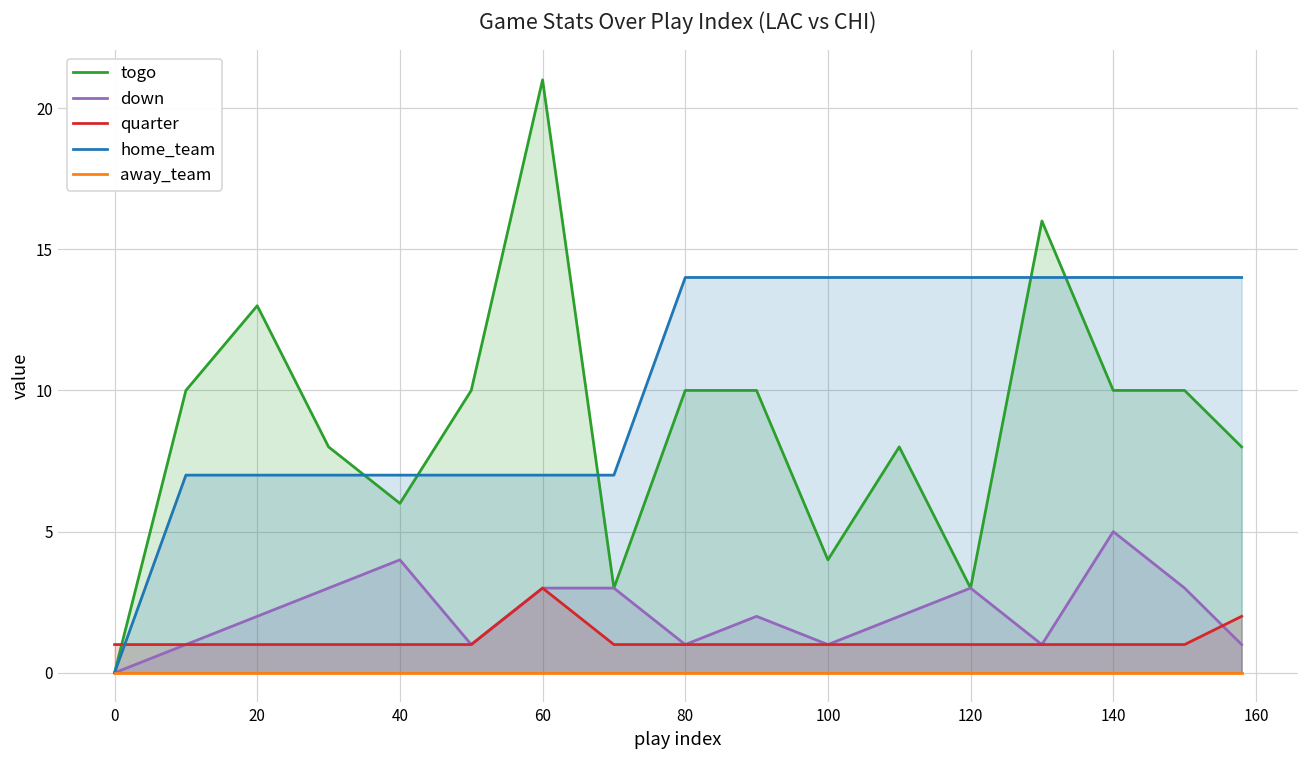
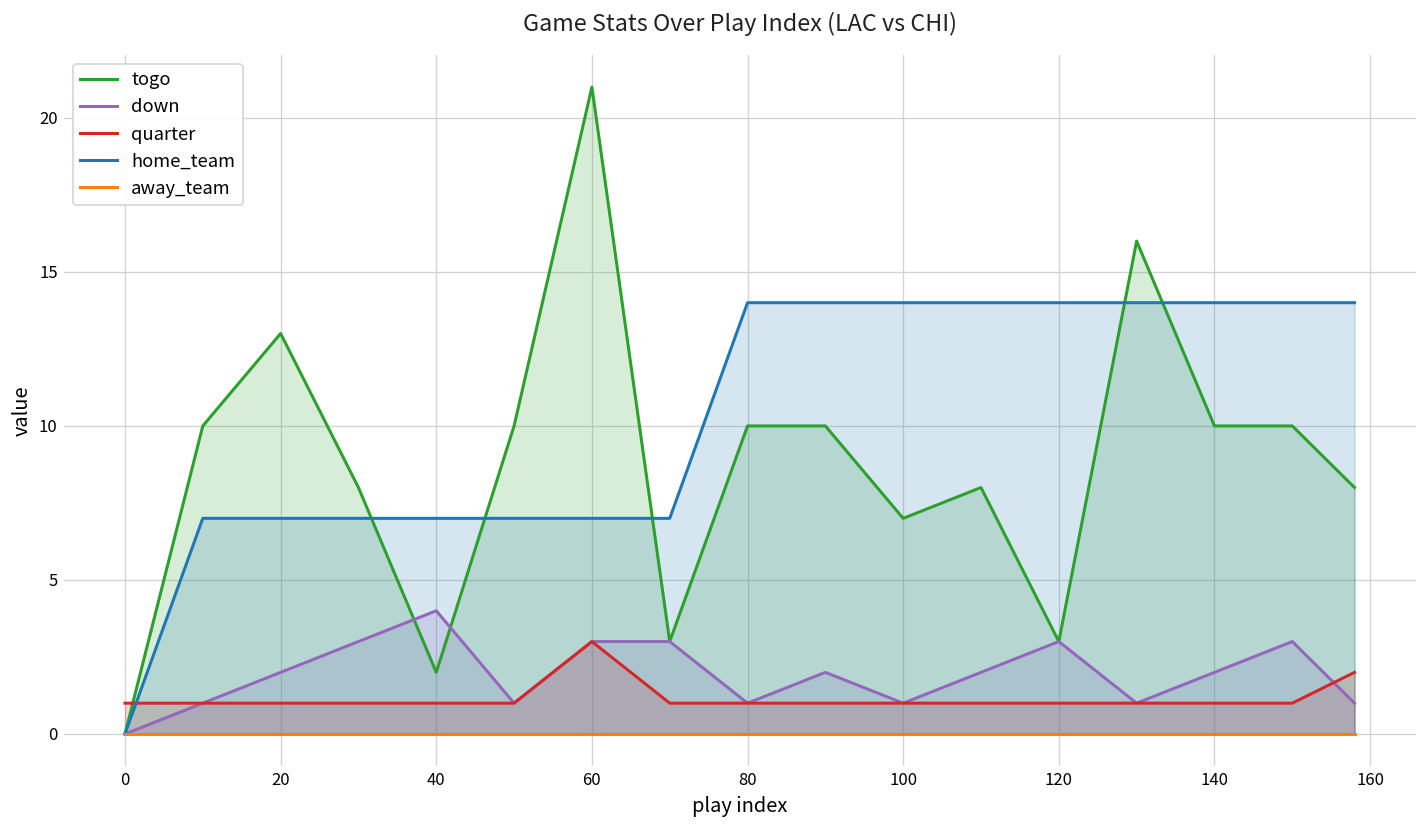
  {
    "togo": {
      "20": 13,
-     "40": 6,
+     "40": 2,
      "60": 21,
      "80": 10,
-     "100": 4,
+     "100": 7,
      "140": 10
    },
    "down": {
      "20": 2,
      "40": 4,
-     "140": 5
+     "140": 2
    },
    "quarter": {
      "0": 1,
      "20": 1,
      "40": 1,
      "120": 1,
      "140": 1
    },
    "home_team": {
      "20": 7,
      "40": 7,
      "60": 7,
      "80": 14,
      "100": 14,
      "120": 14,
      "140": 14
    },
    "away_team": {
      "20": 0,
      "40": 0,
      "60": 0,
      "80": 0,
      "100": 0,
      "120": 0,
      "140": 0
    }
  }
